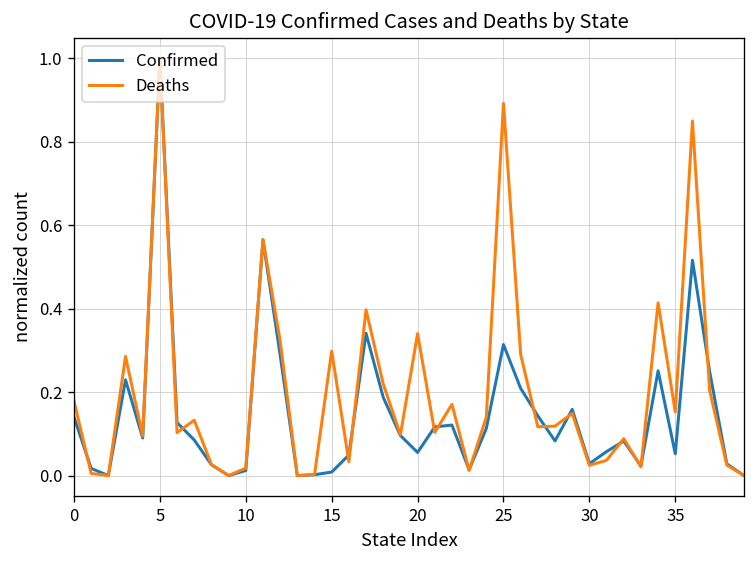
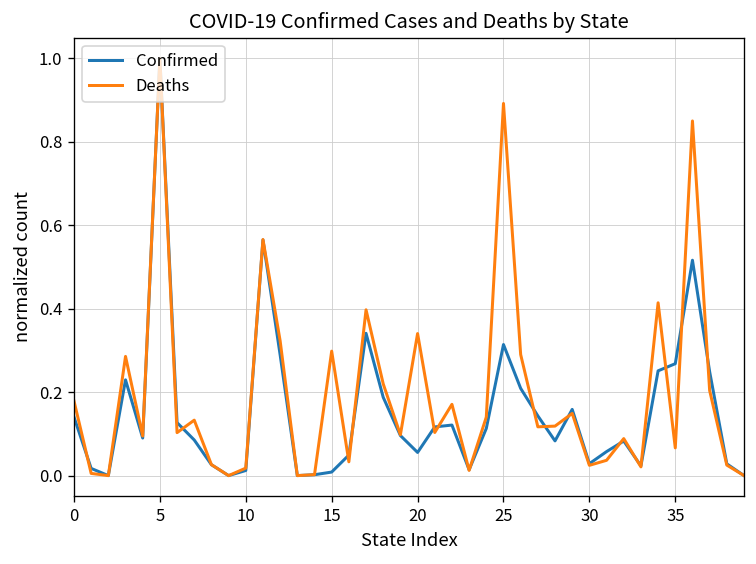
  {
    "Confirmed": {
      "0": 0.14,
      "15": 0.01,
      "20": 0.06,
      "25": 0.31,
-     "35": 0.05
+     "35": 0.27
    },
    "Deaths": {
      "0": 0.18,
      "15": 0.30,
      "20": 0.34,
      "25": 0.89,
-     "35": 0.15
+     "35": 0.07
    }
  }
